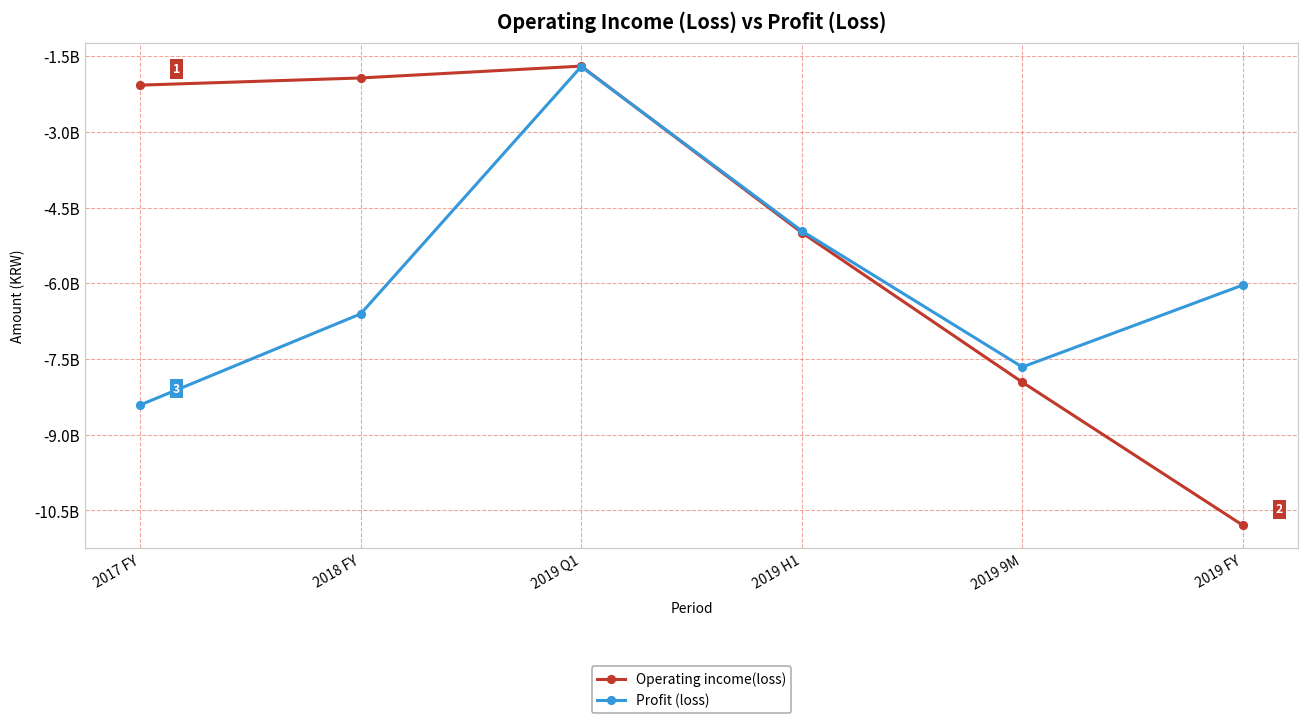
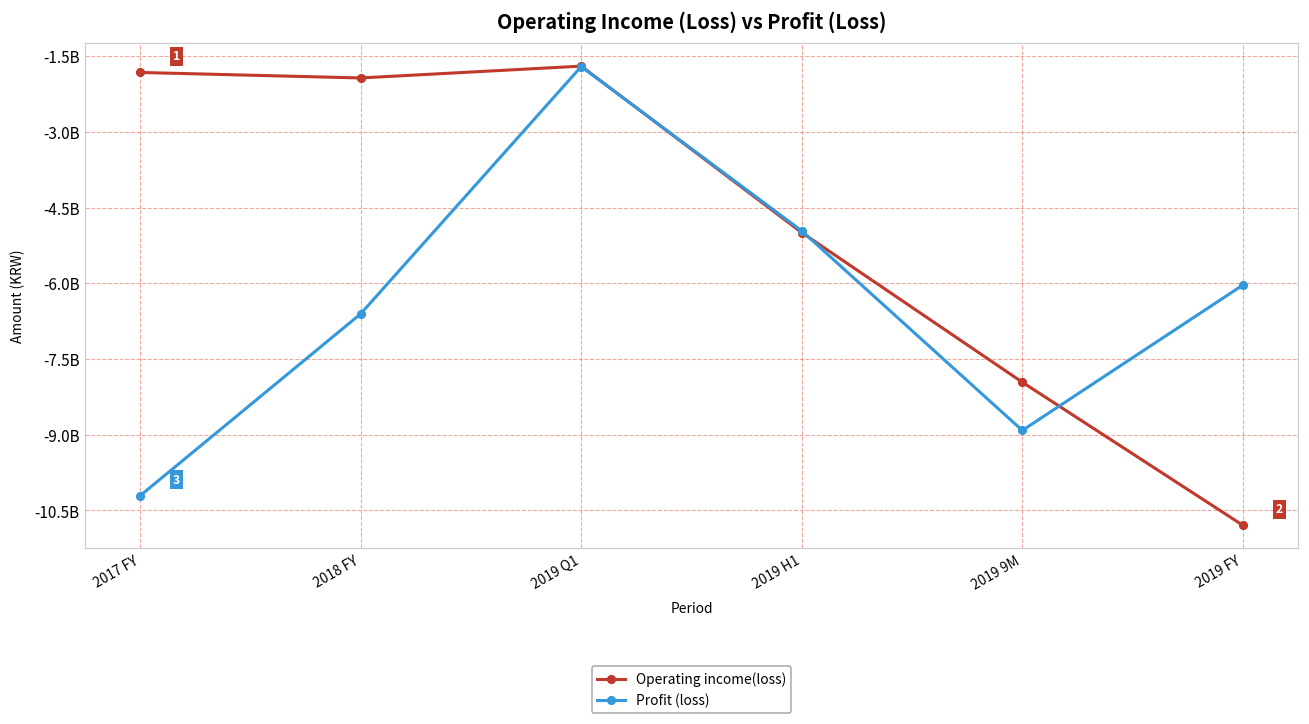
  {
    "Operating income(loss)": {
-     "2017 FY": -2100000000,
+     "2017 FY": -1800000000,
      "2018 FY": -1900000000,
      "2019 9M": -8000000000,
      "2019 FY": -10800000000
    },
    "Profit (loss)": {
-     "2017 FY": -8400000000,
+     "2017 FY": -10200000000,
      "2018 FY": -6600000000,
-     "2019 9M": -7700000000,
+     "2019 9M": -8900000000,
      "2019 FY": -6000000000
    }
  }
